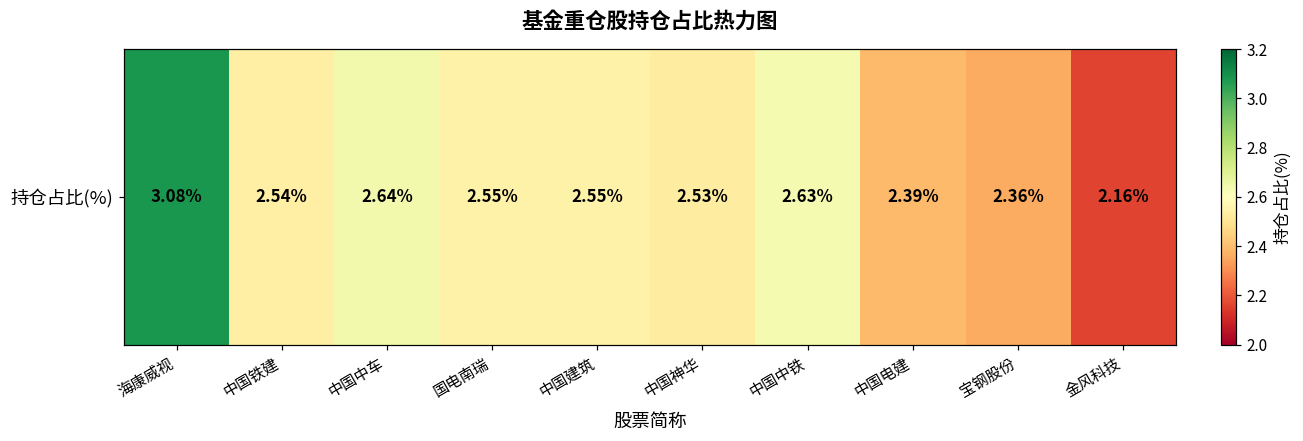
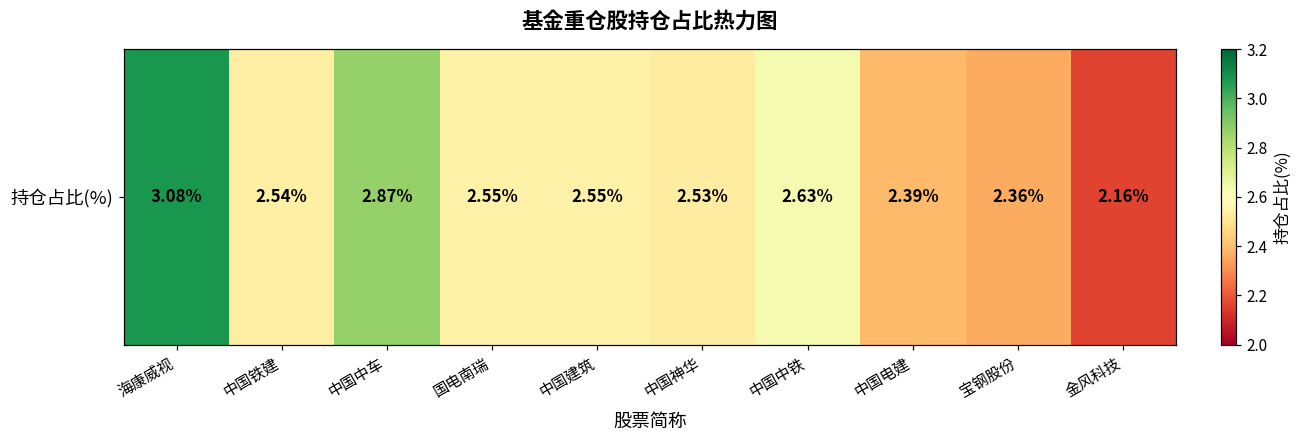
  {
    "持仓占比(%)": {
      "海康威视": "3.08%",
      "中国铁建": "2.54%",
-     "中国中车": "2.64%",
+     "中国中车": "2.87%",
      "国电南瑞": "2.55%",
      "中国建筑": "2.55%",
      "中国神华": "2.53%",
      "中国中铁": "2.63%",
      "中国电建": "2.39%",
      "宝钢股份": "2.36%",
      "金风科技": "2.16%"
    }
  }
